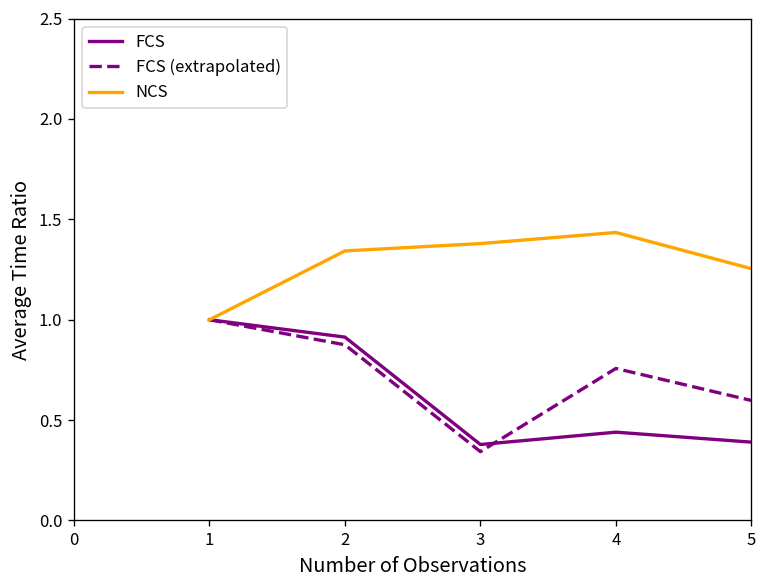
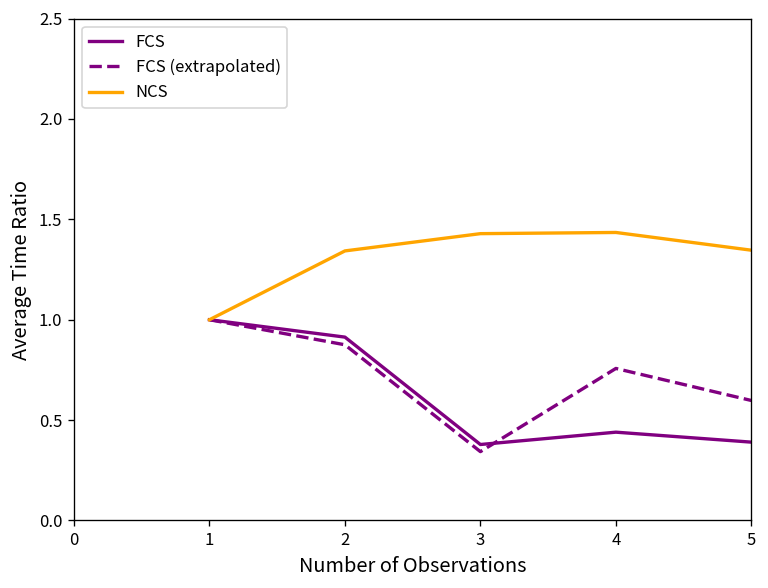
  {
    "NCS": {
      "2": 1.34,
-     "3": 1.38,
+     "3": 1.43,
      "4": 1.43,
-     "5": 1.25
+     "5": 1.35
    }
  }
